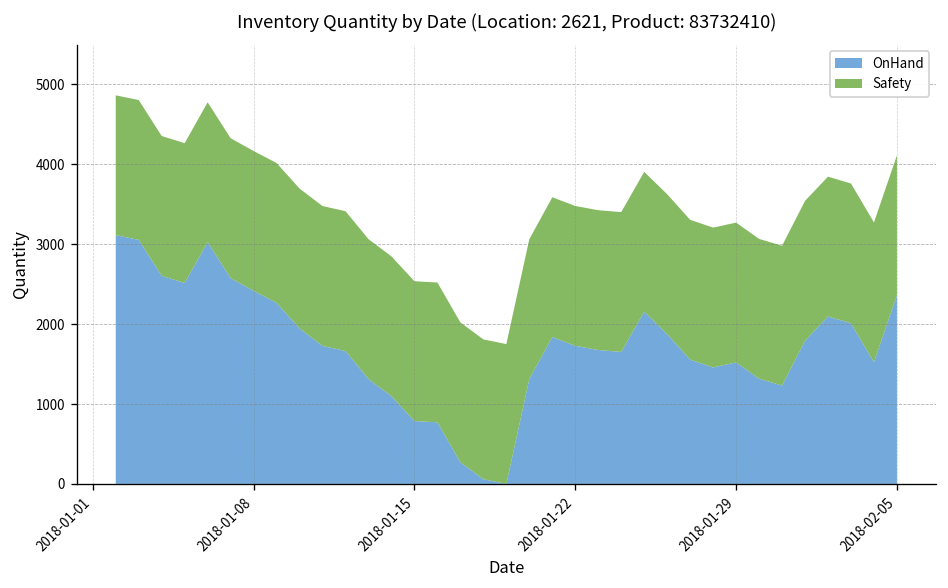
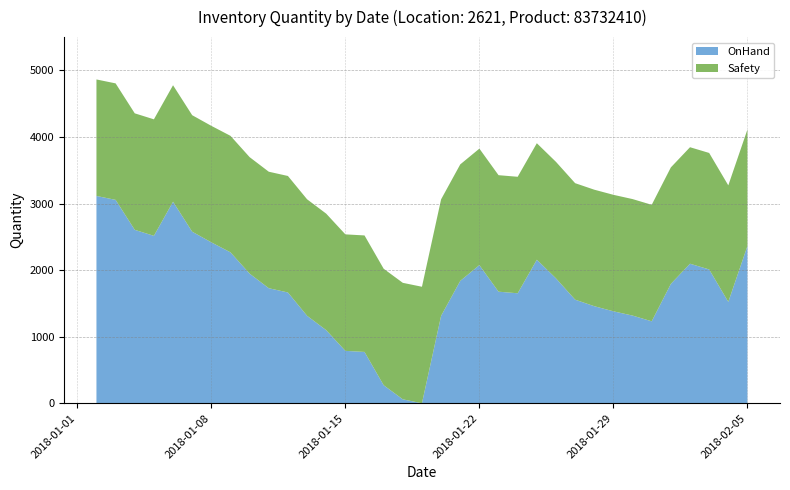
  {
    "OnHand": {
      "2018-01-08": 2400,
      "2018-01-15": 800,
-     "2018-01-22": 1700,
-     "2018-01-29": 1500,
+     "2018-01-22": 2100,
+     "2018-01-29": 1400,
      "2018-02-05": 2400
    },
    "Safety": {
      "2018-01-08": 1800,
      "2018-01-15": 1800,
      "2018-01-22": 1800,
      "2018-01-29": 1800,
      "2018-02-05": 1800
    }
  }
